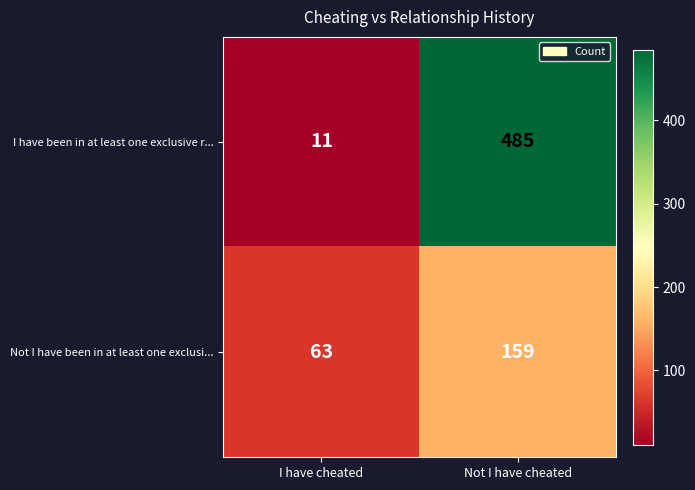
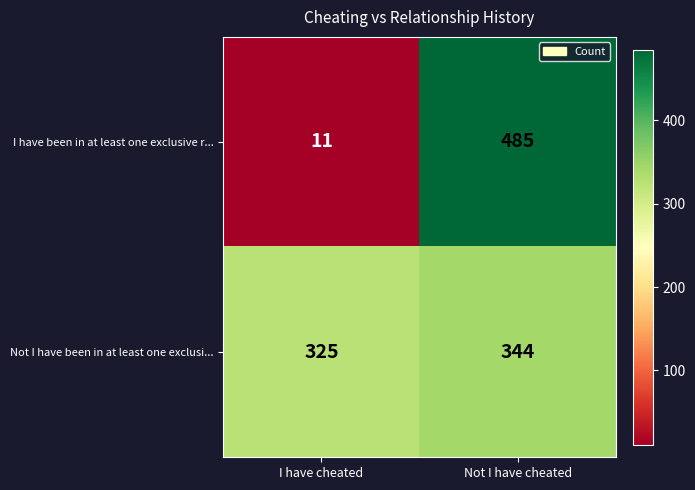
  {
    "I have been in at least one exclusive r...": {
      "I have cheated": 11,
      "Not I have cheated": 485
    },
    "Not I have been in at least one exclusi...": {
-     "I have cheated": 63,
-     "Not I have cheated": 159
+     "I have cheated": 325,
+     "Not I have cheated": 344
    }
  }
